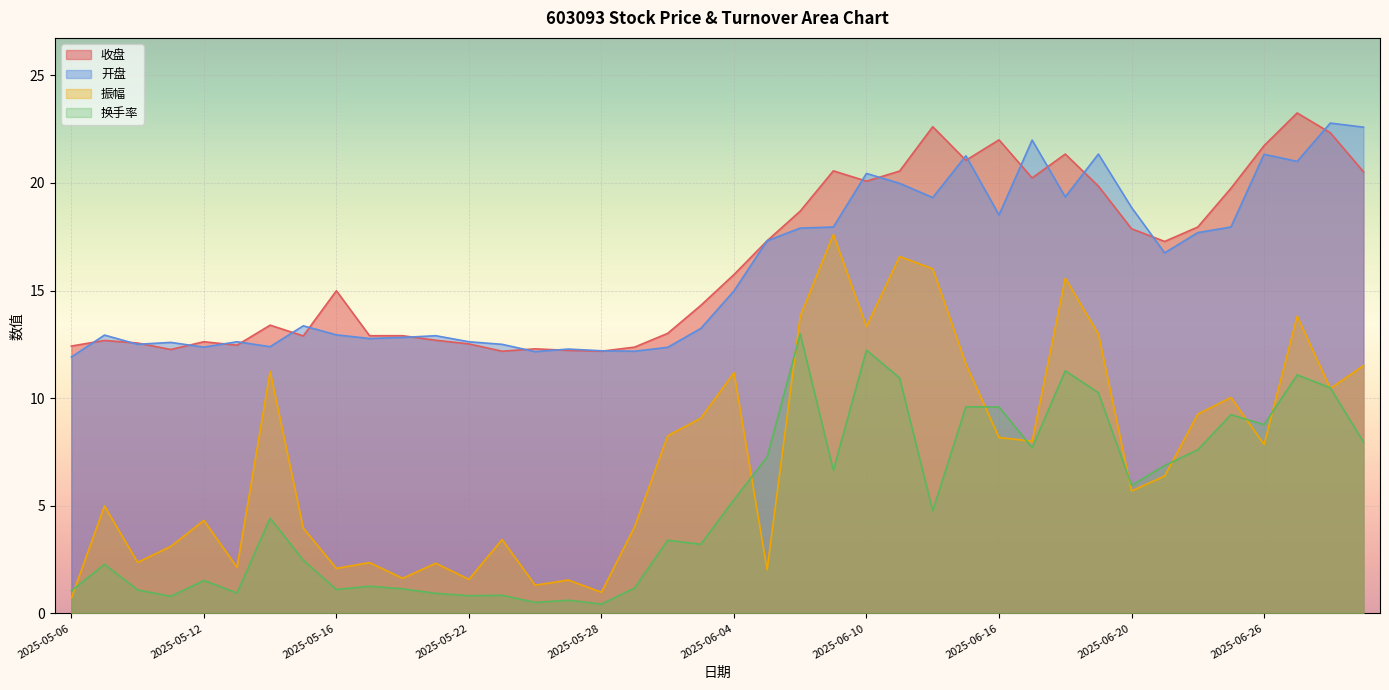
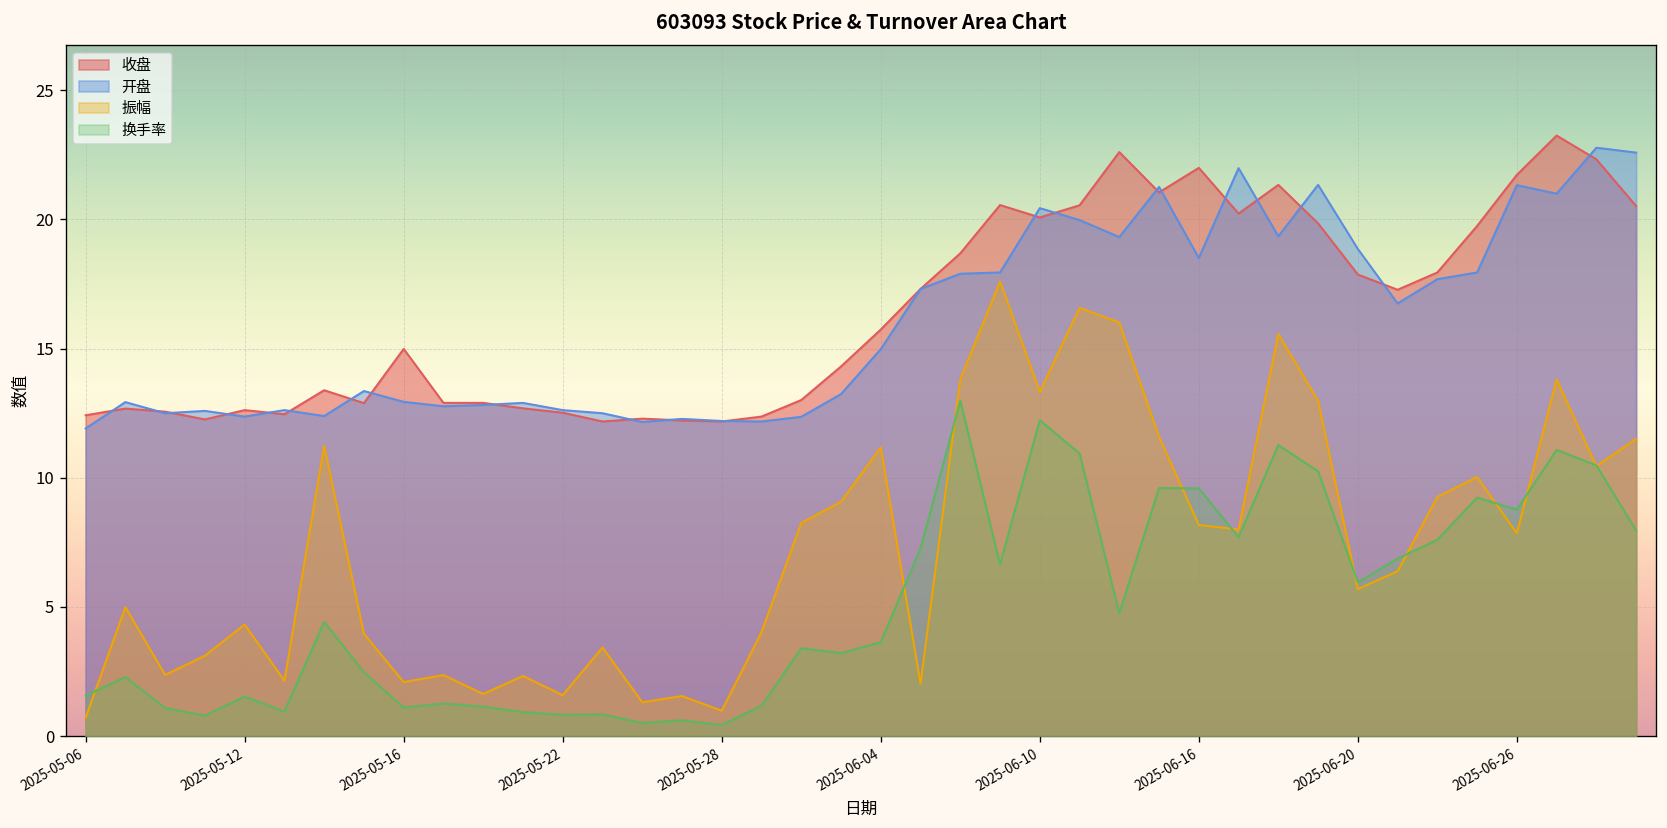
  {
    "收盘": {
      "2025-05-06": 12.4,
      "2025-05-12": 12.6,
      "2025-05-16": 15.0,
      "2025-06-04": 15.7,
      "2025-06-10": 20.1,
      "2025-06-16": 22.0,
      "2025-06-20": 17.9,
      "2025-06-26": 21.7
    },
    "开盘": {
      "2025-05-06": 11.9,
      "2025-05-12": 12.4,
      "2025-05-16": 12.9,
      "2025-06-04": 15.0,
      "2025-06-10": 20.4,
      "2025-06-16": 18.5,
      "2025-06-20": 18.9,
      "2025-06-26": 21.3
    },
    "振幅": {
      "2025-05-06": 0.7,
      "2025-05-12": 4.3,
      "2025-05-16": 2.1,
      "2025-05-22": 1.6,
      "2025-05-28": 1.0,
      "2025-06-04": 11.2,
      "2025-06-10": 13.3,
      "2025-06-16": 8.2,
      "2025-06-20": 5.7,
      "2025-06-26": 7.9
    },
    "换手率": {
-     "2025-05-06": 1.1,
+     "2025-05-06": 1.6,
      "2025-05-12": 1.5,
      "2025-05-16": 1.1,
      "2025-05-22": 0.8,
      "2025-05-28": 0.4,
-     "2025-06-04": 5.3,
+     "2025-06-04": 3.6,
      "2025-06-10": 12.2,
      "2025-06-16": 9.6,
      "2025-06-20": 6.0,
      "2025-06-26": 8.8
    }
  }
